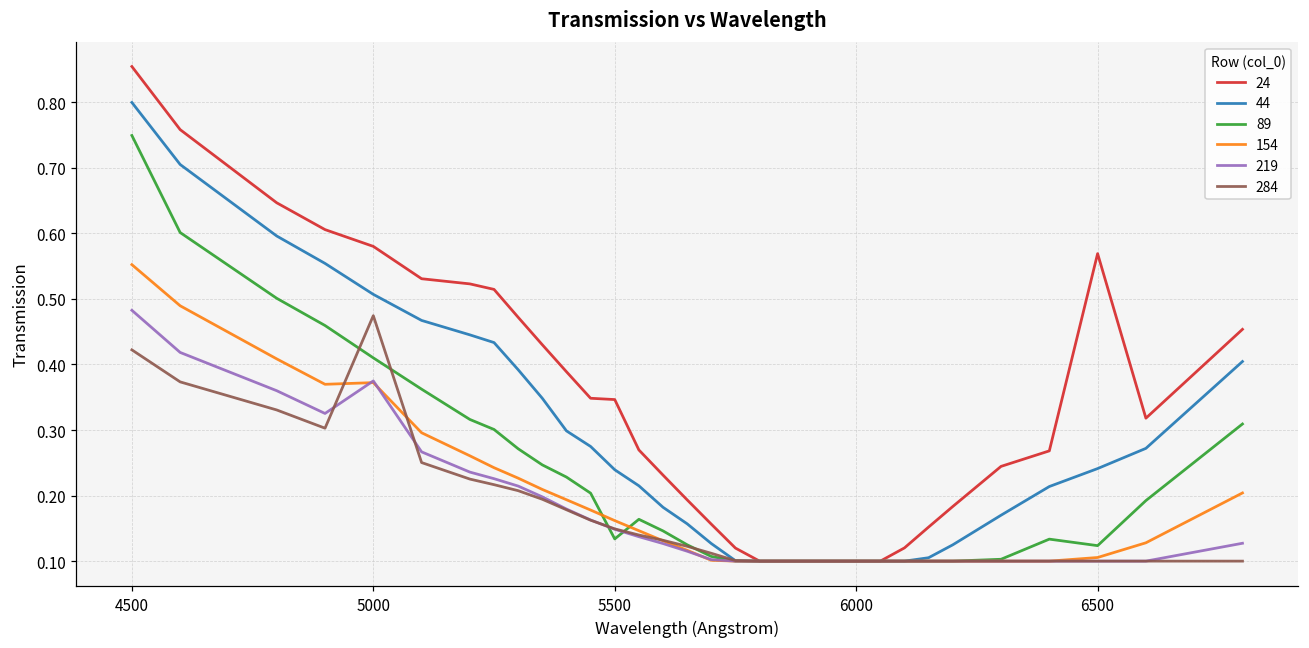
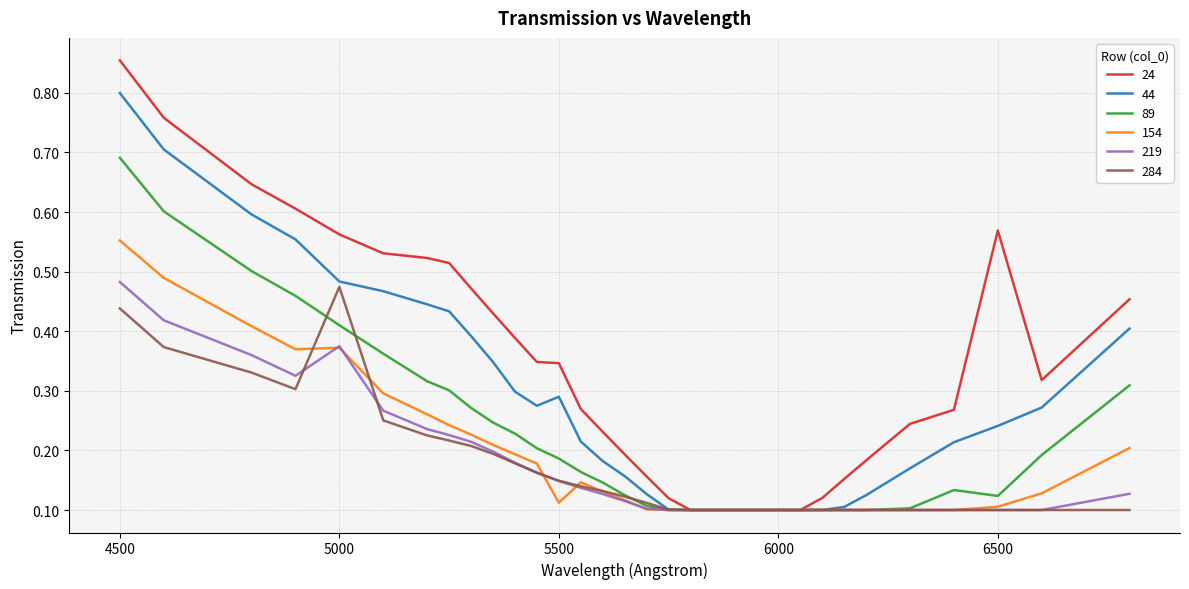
  {
    "24": {
      "4500": 0.85,
-     "5000": 0.58,
+     "5000": 0.56,
      "5500": 0.35,
      "6500": 0.57
    },
    "44": {
      "4500": 0.80,
-     "5000": 0.51,
-     "5500": 0.24,
+     "5000": 0.48,
+     "5500": 0.29,
      "6500": 0.24
    },
    "89": {
-     "4500": 0.75,
+     "4500": 0.69,
      "5000": 0.41,
-     "5500": 0.13,
+     "5500": 0.19,
      "6500": 0.12
    },
    "154": {
      "4500": 0.55,
-     "5500": 0.16,
+     "5500": 0.11,
      "6500": 0.11
    },
    "219": {
      "4500": 0.48
    },
    "284": {
-     "4500": 0.42,
+     "4500": 0.44,
      "5000": 0.47
    }
  }
